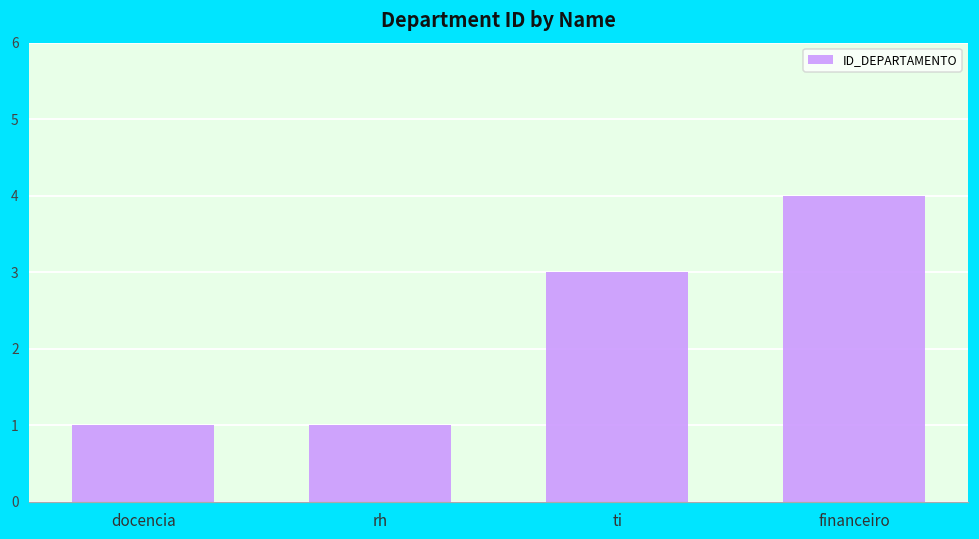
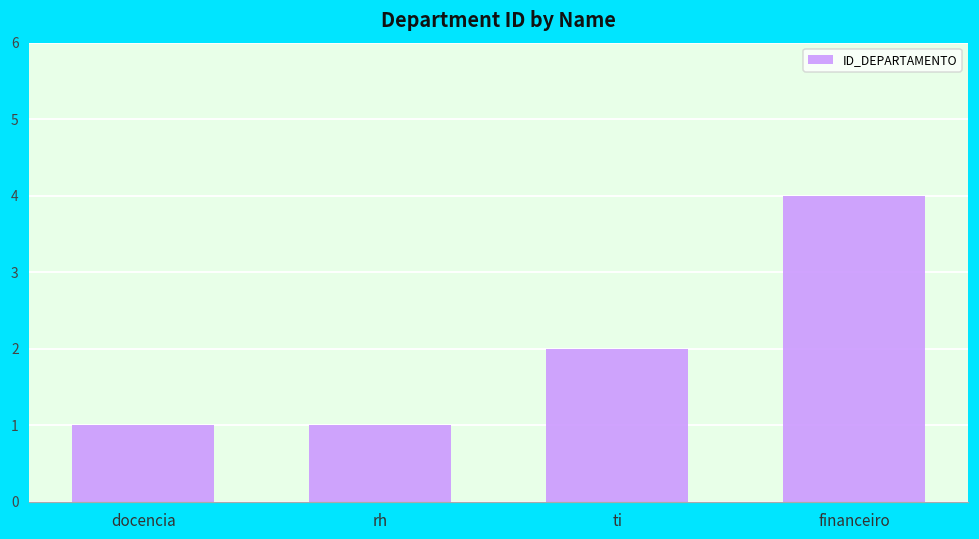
  {
    "docencia": 1,
    "rh": 1,
-   "ti": 3,
+   "ti": 2,
    "financeiro": 4
  }
